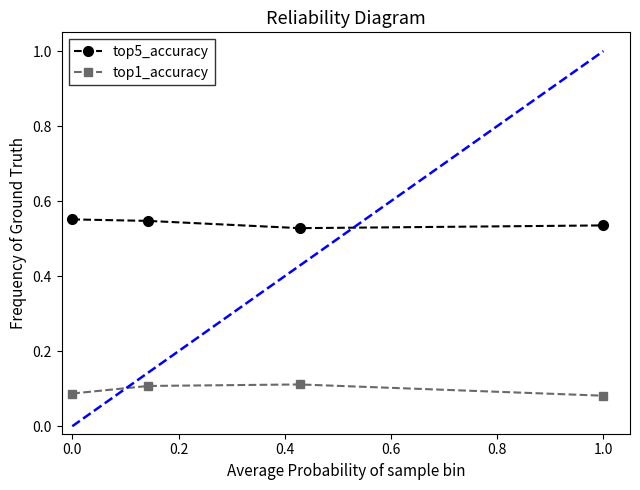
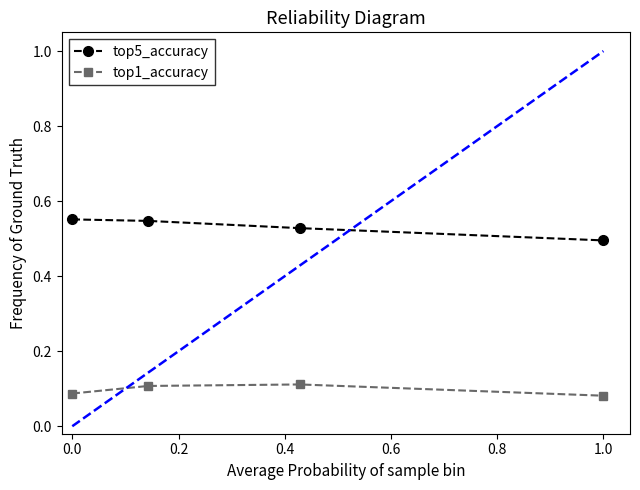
  {
    "top5_accuracy": {
      "0.0": 0.55,
-     "1.0": 0.54
+     "1.0": 0.50
    },
    "top1_accuracy": {
      "0.0": 0.09,
      "1.0": 0.08
    }
  }
